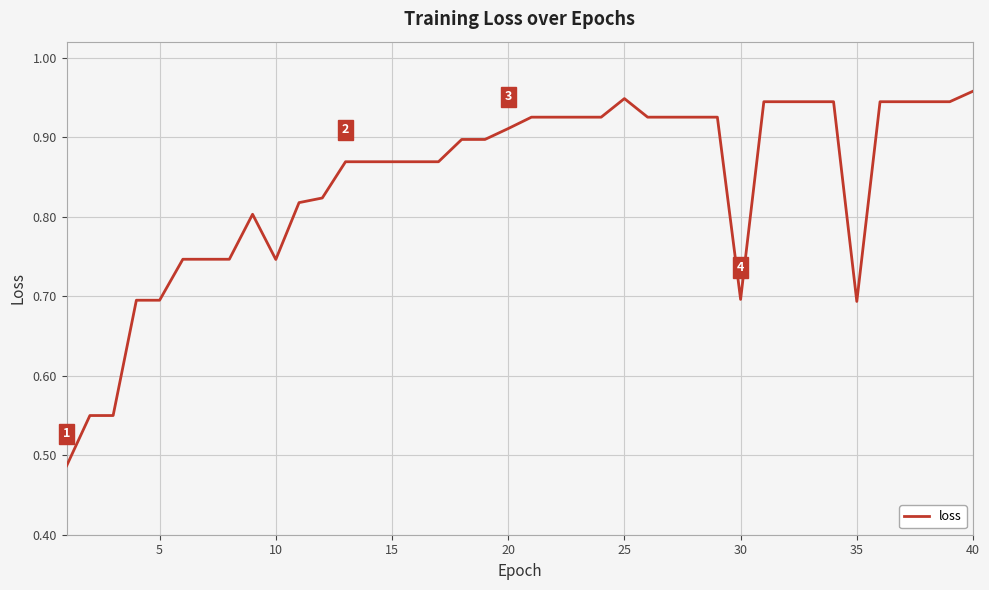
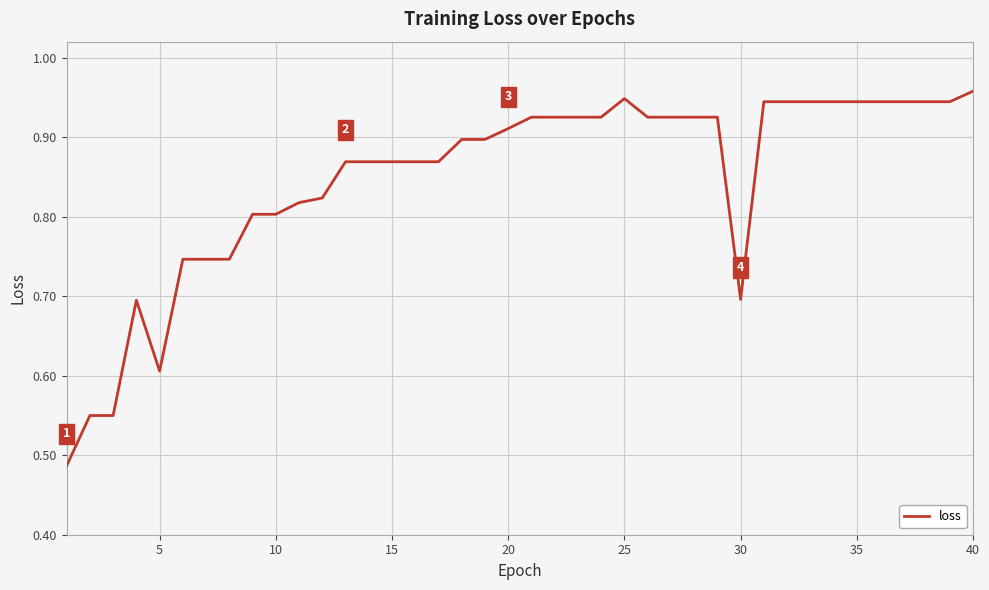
  {
-   "5": 0.69,
-   "10": 0.75,
+   "5": 0.61,
+   "10": 0.80,
    "15": 0.87,
    "20": 0.91,
    "25": 0.95,
    "30": 0.70,
-   "35": 0.69,
+   "35": 0.94,
    "40": 0.96
  }
